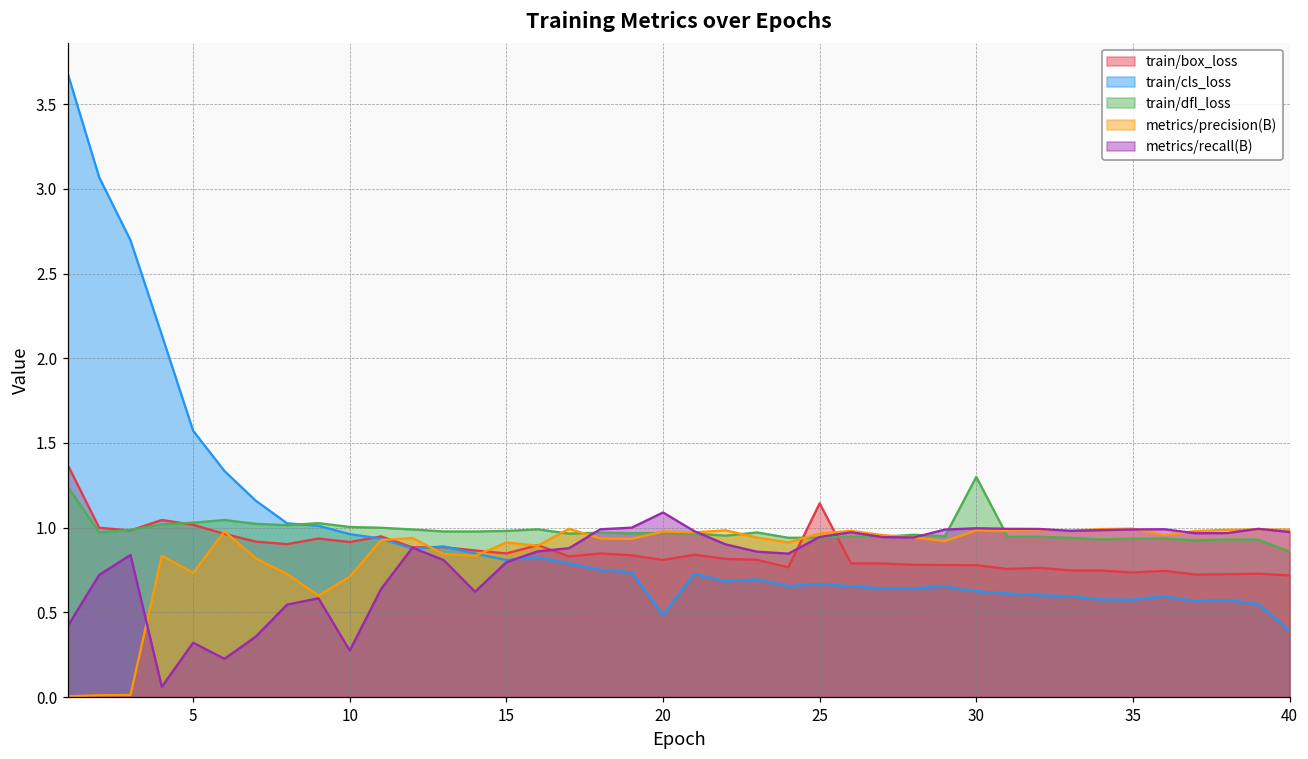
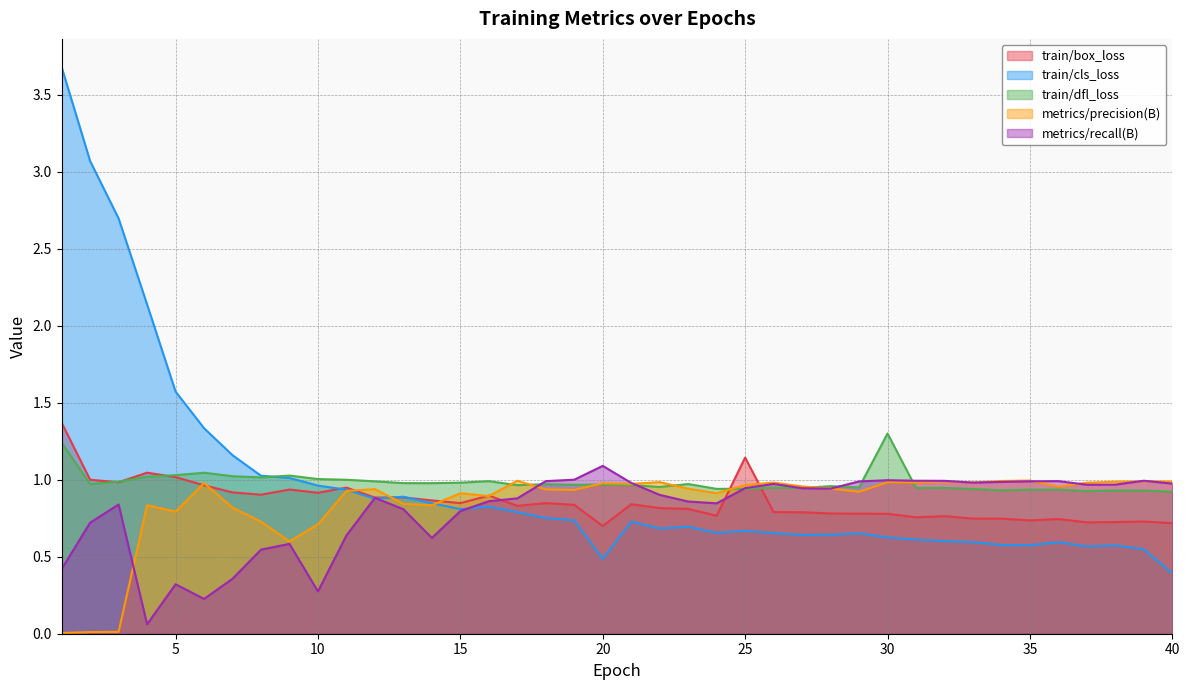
  {
    "train/box_loss": {
      "10": 0.92,
      "15": 0.85,
-     "20": 0.81,
+     "20": 0.70,
      "25": 1.14,
      "30": 0.78,
      "35": 0.74,
      "40": 0.72
    },
    "train/cls_loss": {
      "5": 1.57,
      "10": 0.96,
      "20": 0.49,
      "25": 0.67,
      "30": 0.62,
      "35": 0.57,
      "40": 0.39
    },
    "train/dfl_loss": {
      "10": 1.00,
      "15": 0.98,
      "30": 1.30,
      "35": 0.94,
-     "40": 0.86
+     "40": 0.92
    },
    "metrics/precision(B)": {
-     "5": 0.73,
+     "5": 0.79,
      "10": 0.71,
      "15": 0.91,
      "25": 0.97
    },
    "metrics/recall(B)": {
      "5": 0.32,
      "10": 0.27,
      "20": 1.09
    }
  }
